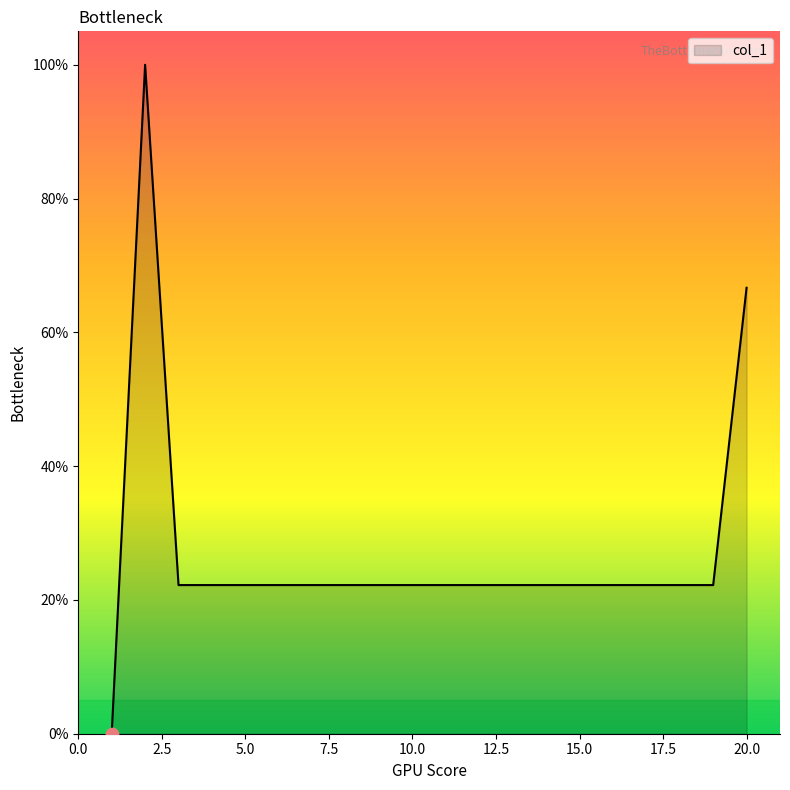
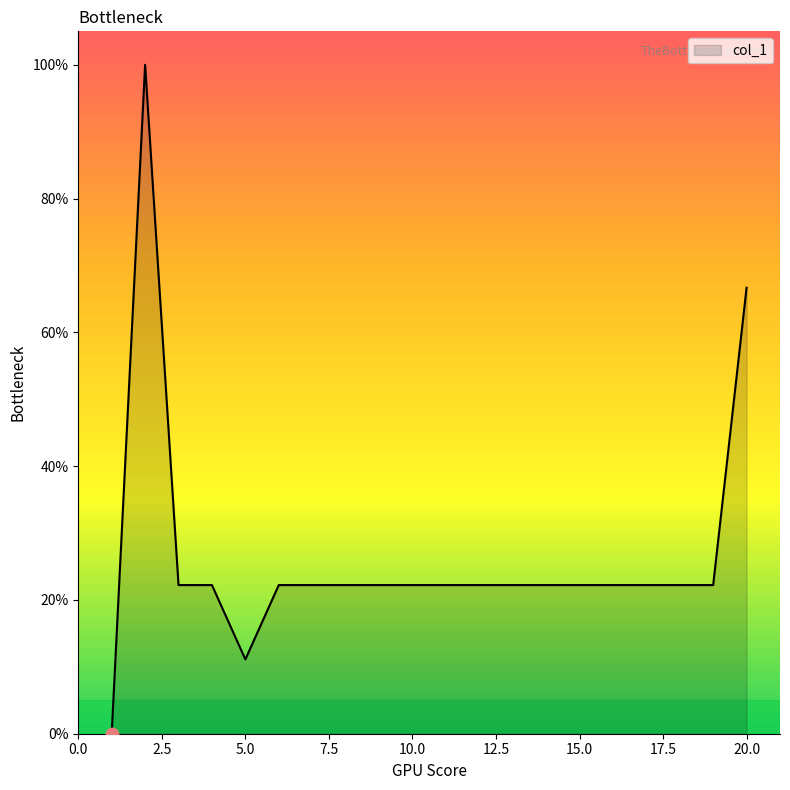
  {
    "col_1": {
-     "5.0": "22%",
+     "5.0": "11%",
      "10.0": "22%",
      "15.0": "22%",
      "20.0": "67%"
    }
  }
